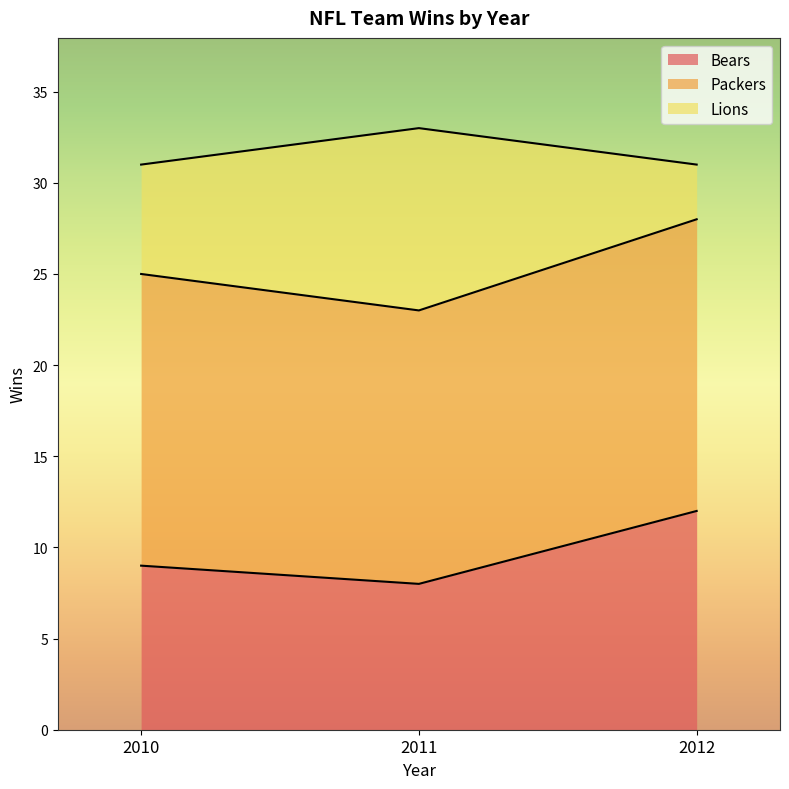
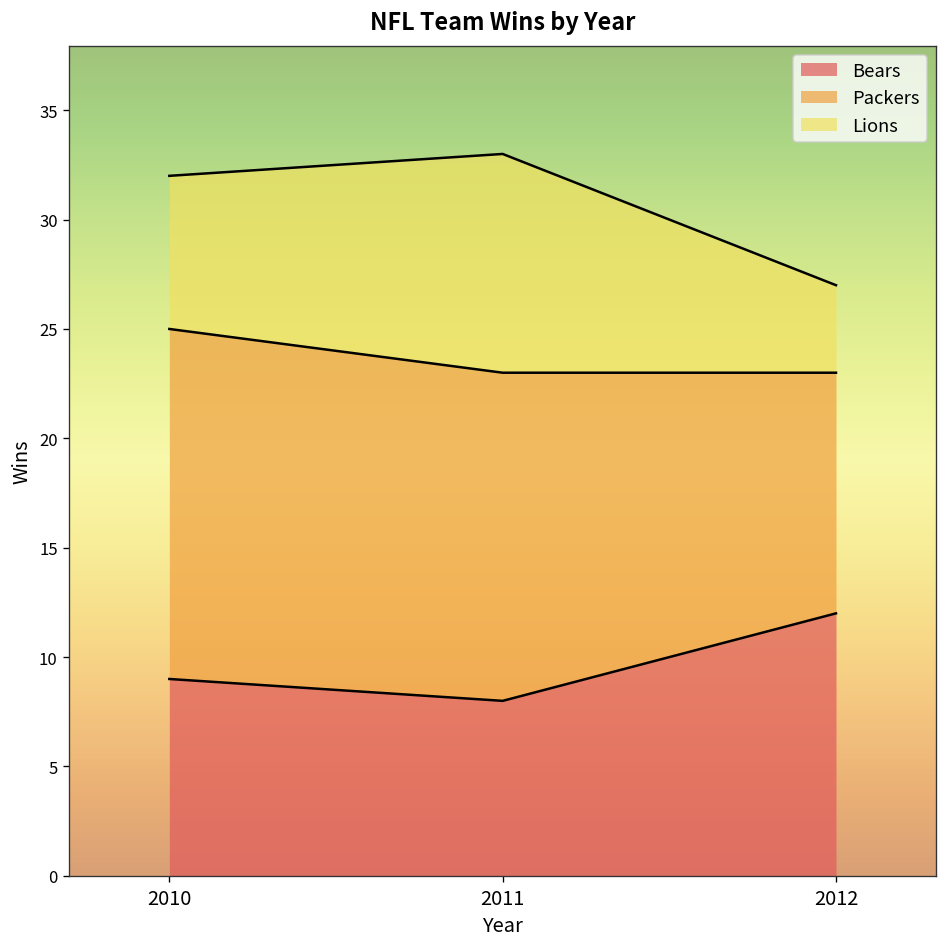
  {
    "Bears": {
      "2010": 9,
      "2011": 8,
      "2012": 12
    },
    "Packers": {
      "2010": 16,
      "2011": 15,
-     "2012": 16
+     "2012": 11
    },
    "Lions": {
-     "2010": 6,
+     "2010": 7,
      "2011": 10,
-     "2012": 3
+     "2012": 4
    }
  }
